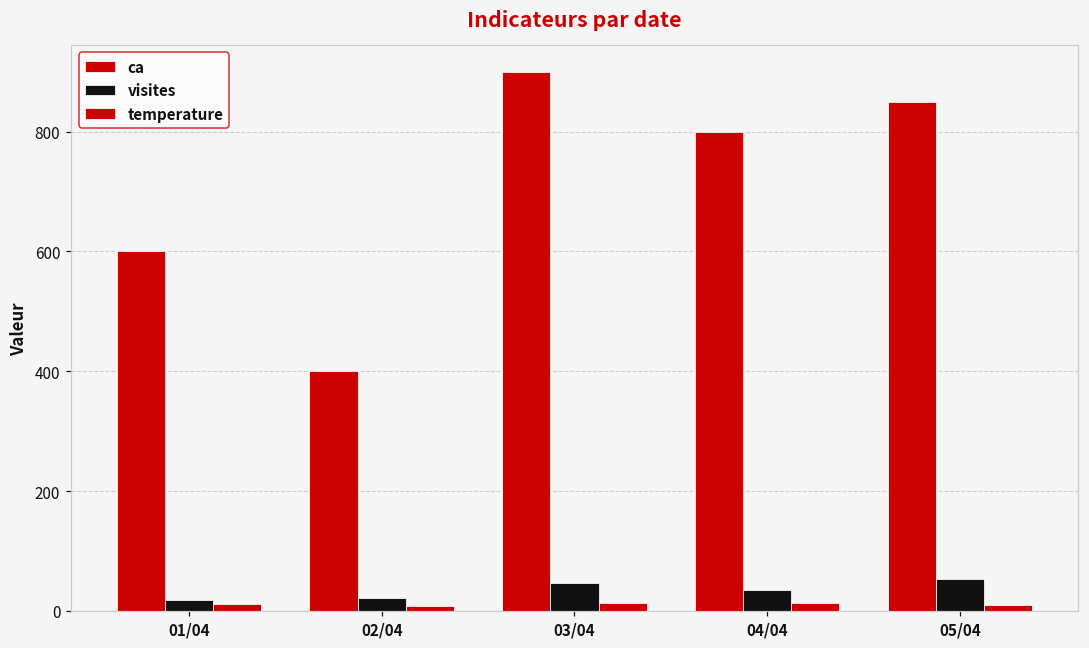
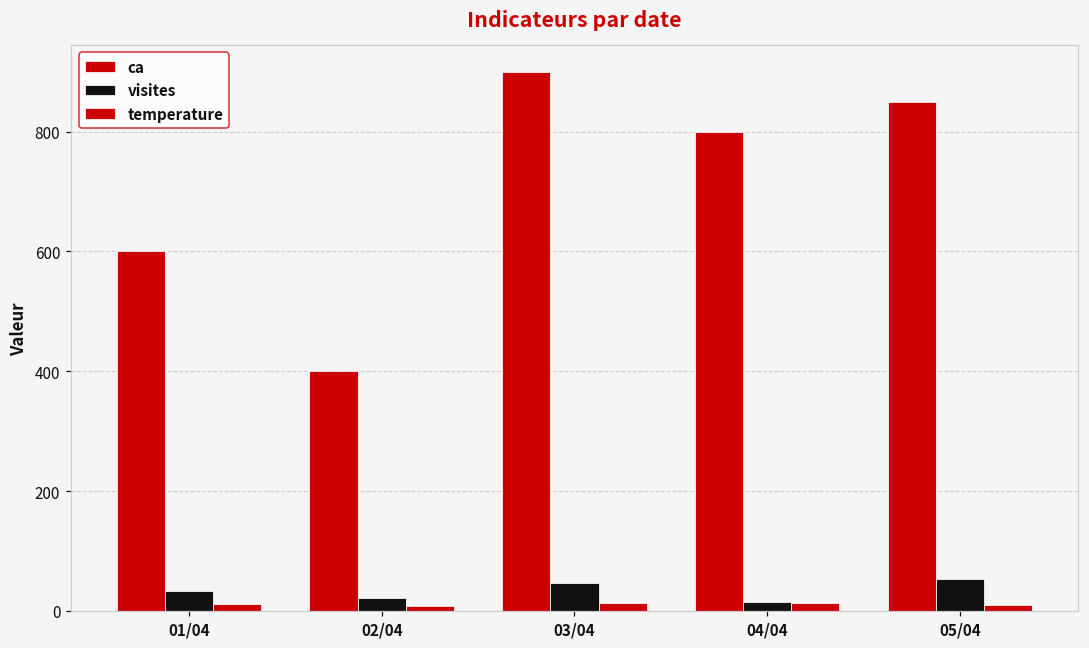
  {
    "visites": {
-     "01/04": 20,
+     "01/04": 30,
      "02/04": 20,
      "03/04": 50,
-     "04/04": 40,
+     "04/04": 20,
      "05/04": 50
    }
  }
